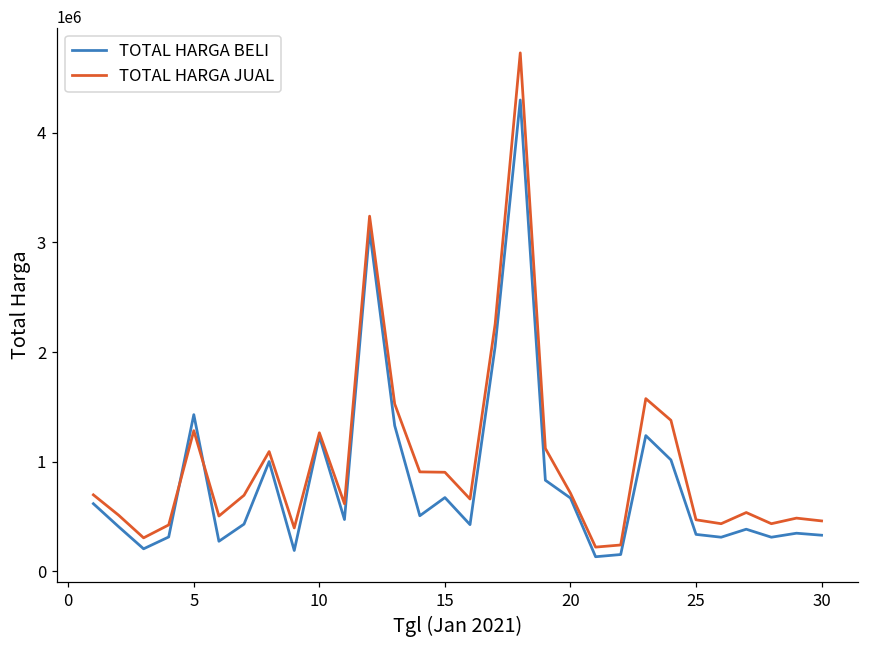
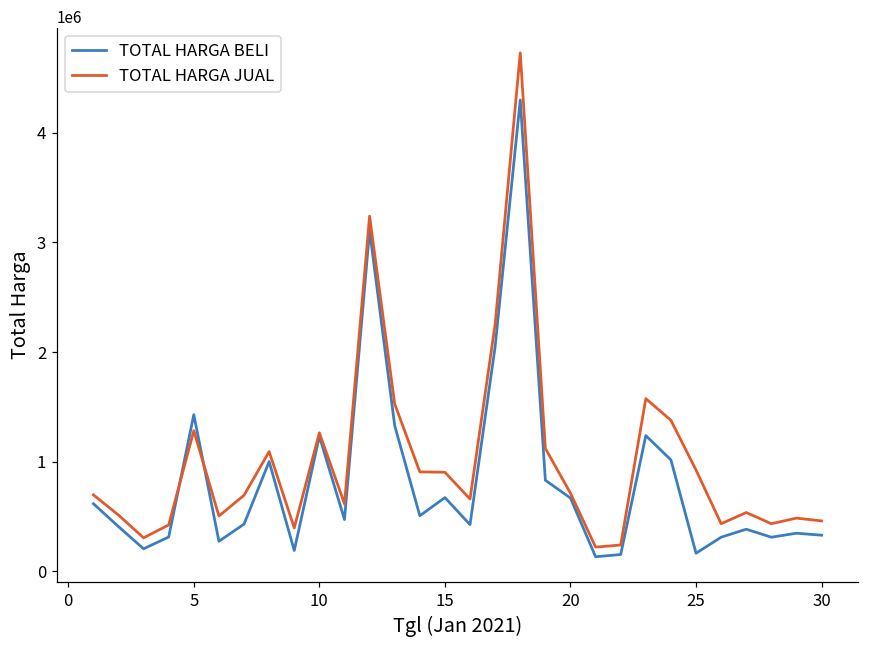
  {
    "TOTAL HARGA BELI": {
      "5": 1400000,
      "10": 1200000,
      "15": 700000,
      "20": 700000,
-     "25": 300000,
+     "25": 200000,
      "30": 300000
    },
    "TOTAL HARGA JUAL": {
      "5": 1300000,
      "10": 1300000,
      "15": 900000,
      "20": 700000,
-     "25": 500000,
+     "25": 900000,
      "30": 500000
    }
  }
